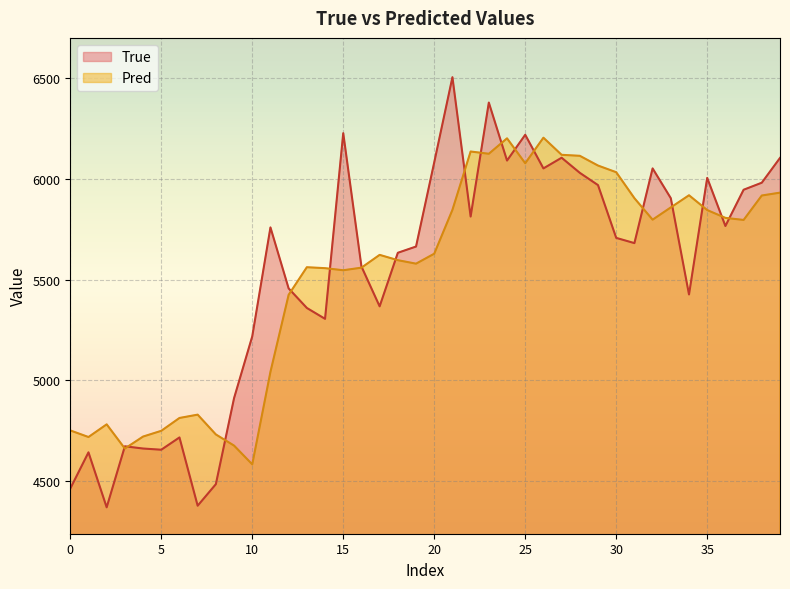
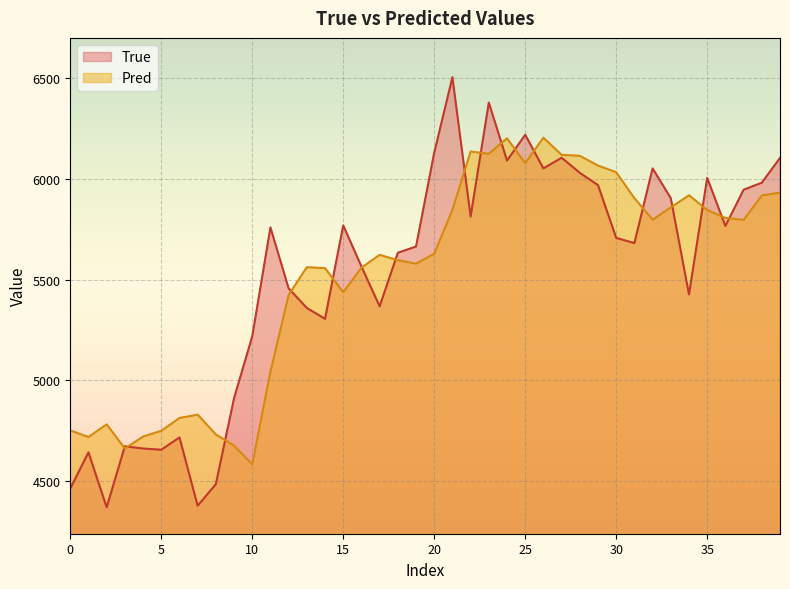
  {
    "True": {
      "0": 4460,
      "5": 4660,
      "10": 5220,
-     "15": 6230,
-     "20": 6080,
+     "15": 5770,
+     "20": 6130,
      "25": 6220,
      "30": 5710,
      "35": 6010
    },
    "Pred": {
      "0": 4750,
      "5": 4750,
      "10": 4580,
-     "15": 5550,
+     "15": 5440,
      "20": 5630,
      "25": 6080,
      "30": 6030,
      "35": 5850
    }
  }
